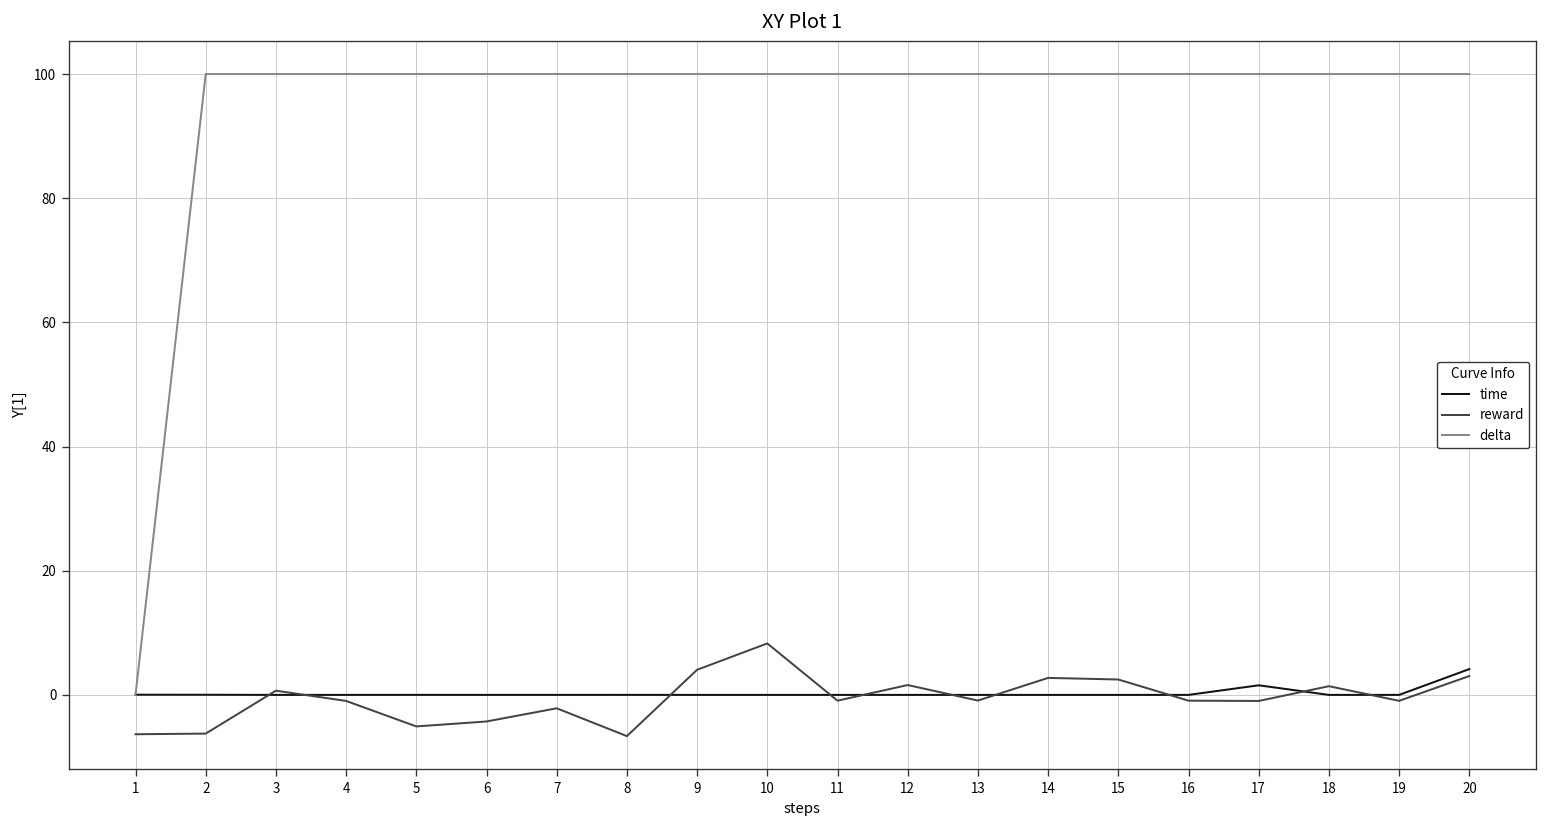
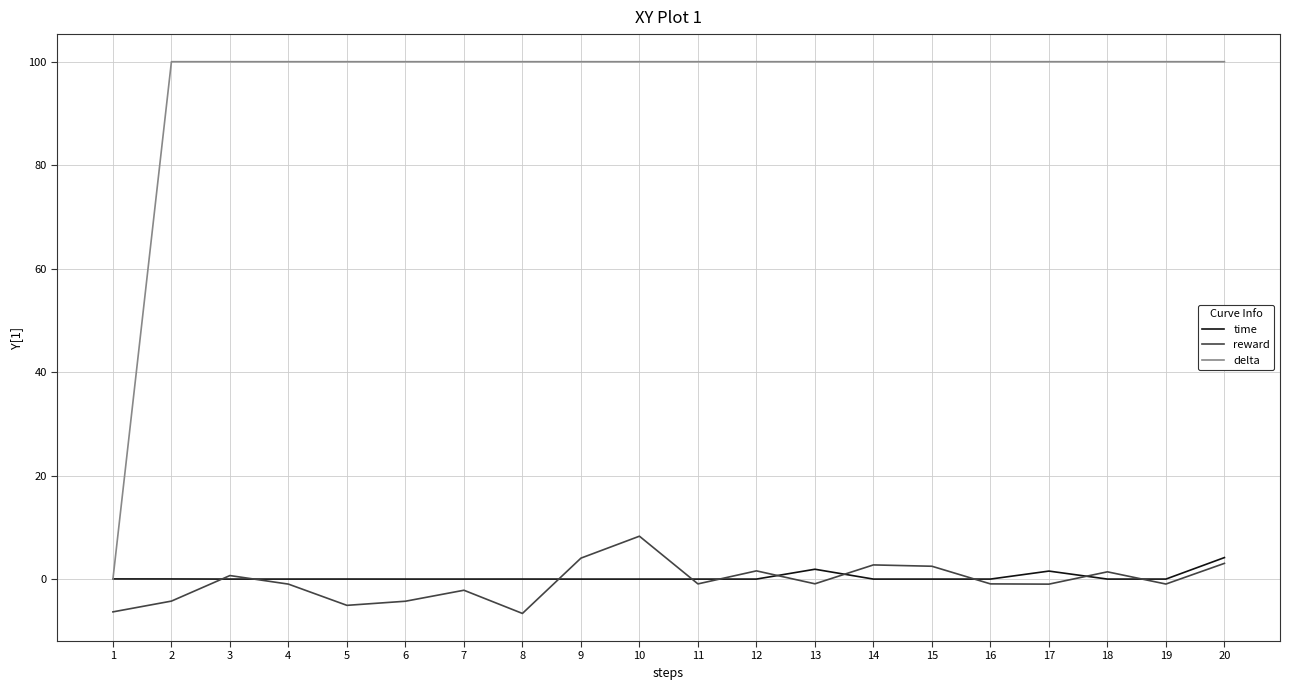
  {
    "time": {
      "2": 0,
      "3": 0,
      "4": 0,
      "5": 0,
      "6": 0,
      "7": 0,
      "8": 0,
      "9": 0,
      "10": 0,
      "11": 0,
      "12": 0,
-     "13": 0,
+     "13": 2,
      "14": 0,
      "15": 0,
      "16": 0,
      "17": 2,
      "18": 0,
      "19": 0,
      "20": 4
    },
    "reward": {
      "1": -6,
-     "2": -6,
+     "2": -4,
      "3": 1,
      "4": -1,
      "5": -5,
      "6": -4,
      "7": -2,
      "8": -7,
      "9": 4,
      "10": 8,
      "11": -1,
      "12": 2,
      "13": -1,
      "14": 3,
      "15": 2,
      "16": -1,
      "17": -1,
      "18": 1,
      "19": -1,
      "20": 3
    },
    "delta": {
      "2": 100,
      "3": 100,
      "4": 100,
      "5": 100,
      "6": 100,
      "7": 100,
      "8": 100,
      "9": 100,
      "10": 100,
      "11": 100,
      "12": 100,
      "13": 100,
      "14": 100,
      "15": 100,
      "16": 100,
      "17": 100,
      "18": 100,
      "19": 100,
      "20": 100
    }
  }
